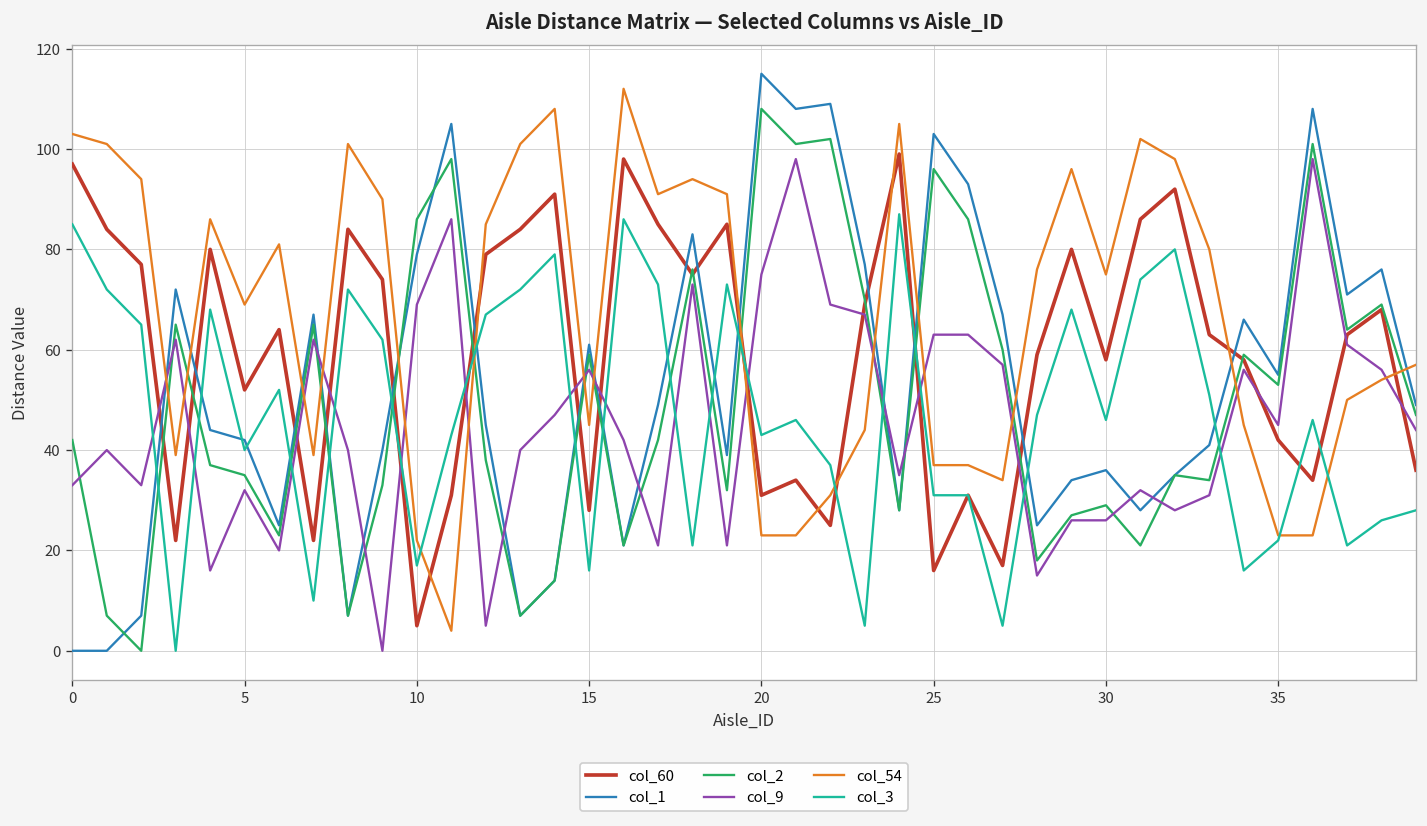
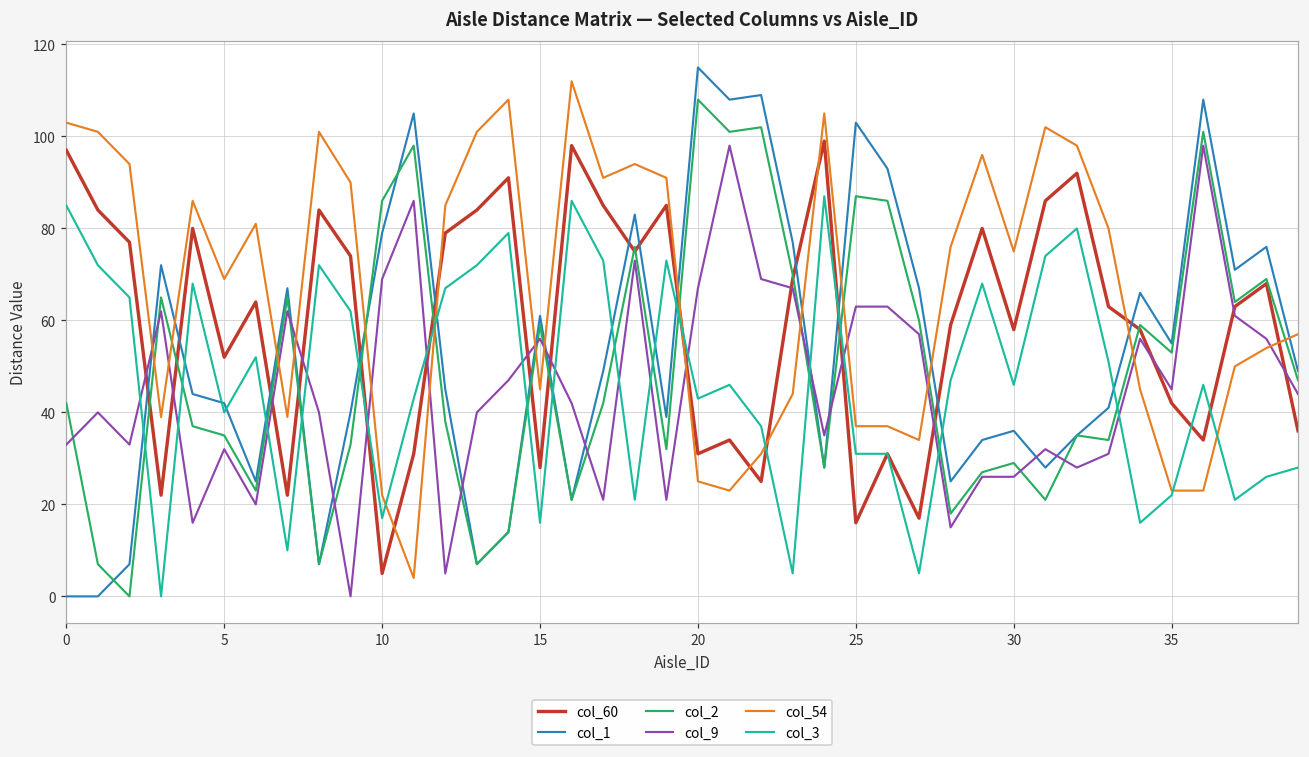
  {
    "col_60": {
      "0": 97,
      "5": 52,
      "10": 5,
      "15": 28,
      "20": 31,
      "25": 16,
      "30": 58,
      "35": 42
    },
    "col_1": {
      "0": 0,
      "5": 42,
      "10": 79,
      "15": 61,
      "20": 115,
      "25": 103,
      "30": 36,
      "35": 55
    },
    "col_2": {
      "0": 42,
      "5": 35,
      "10": 86,
      "15": 59,
      "20": 108,
-     "25": 96,
+     "25": 87,
      "30": 29,
      "35": 53
    },
    "col_9": {
      "0": 33,
      "5": 32,
      "10": 69,
      "15": 56,
-     "20": 75,
+     "20": 67,
      "25": 63,
      "30": 26,
      "35": 45
    },
    "col_54": {
      "0": 103,
      "5": 69,
      "10": 22,
      "15": 45,
-     "20": 23,
+     "20": 25,
      "25": 37,
      "30": 75,
      "35": 23
    },
    "col_3": {
      "0": 85,
      "5": 40,
      "10": 17,
      "15": 16,
      "20": 43,
      "25": 31,
      "30": 46,
      "35": 22
    }
  }
